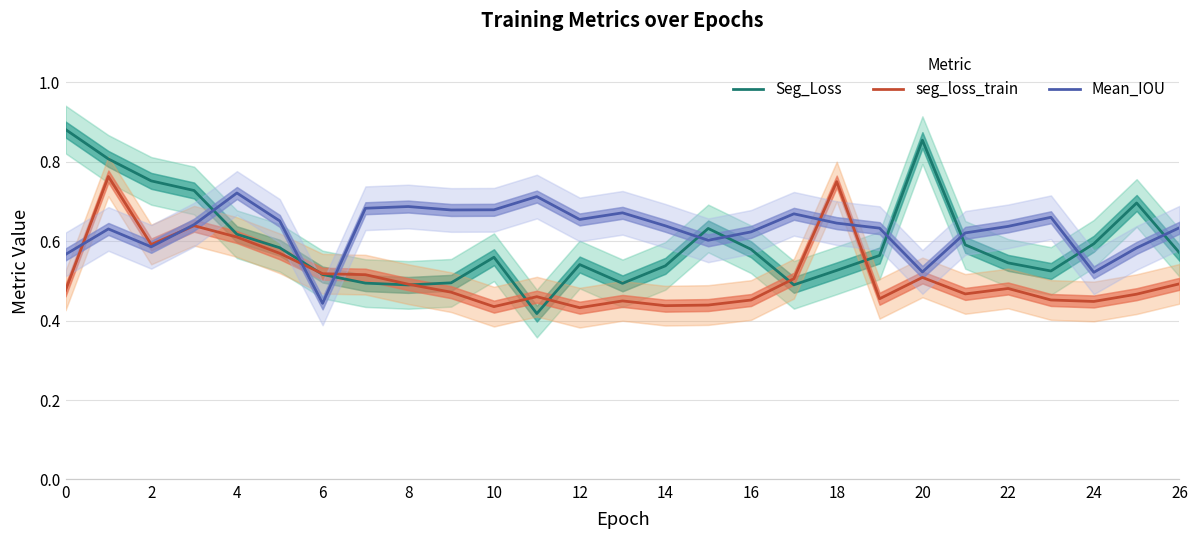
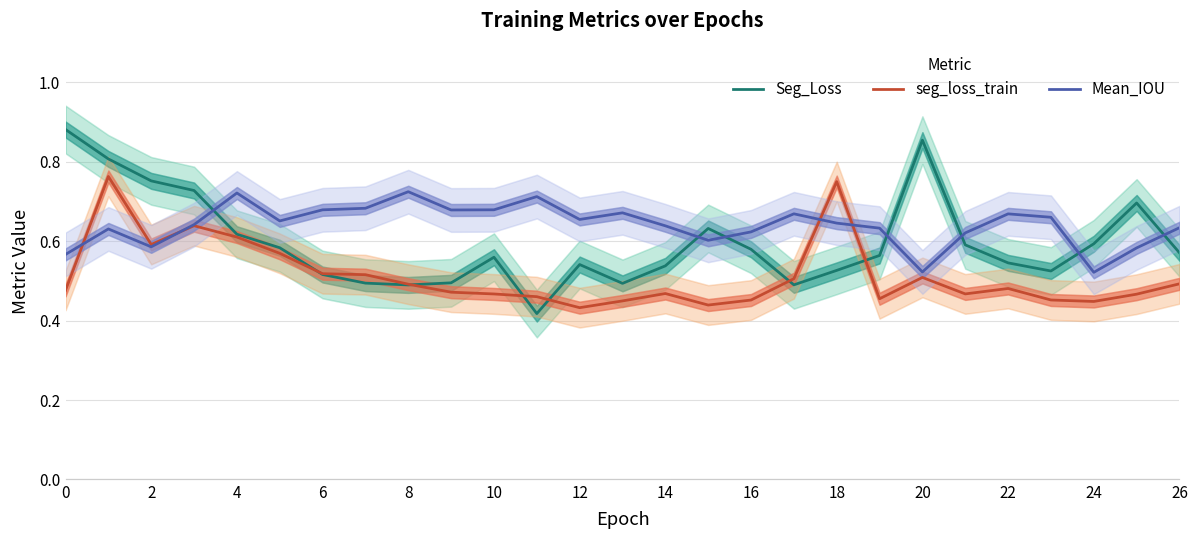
  {
    "seg_loss_train": {
      "0": 0.48,
      "4": 0.61,
-     "10": 0.44,
+     "10": 0.47,
      "12": 0.43,
-     "14": 0.44,
+     "14": 0.47,
      "16": 0.45,
      "18": 0.75,
      "20": 0.51,
      "22": 0.48,
      "24": 0.45,
      "26": 0.49
    },
    "Mean_IOU": {
      "0": 0.57,
      "4": 0.72,
-     "6": 0.44,
-     "8": 0.69,
+     "6": 0.68,
+     "8": 0.72,
      "10": 0.68,
      "12": 0.65,
      "14": 0.64,
      "16": 0.62,
      "18": 0.65,
-     "22": 0.64,
+     "22": 0.67,
      "24": 0.52
    }
  }
